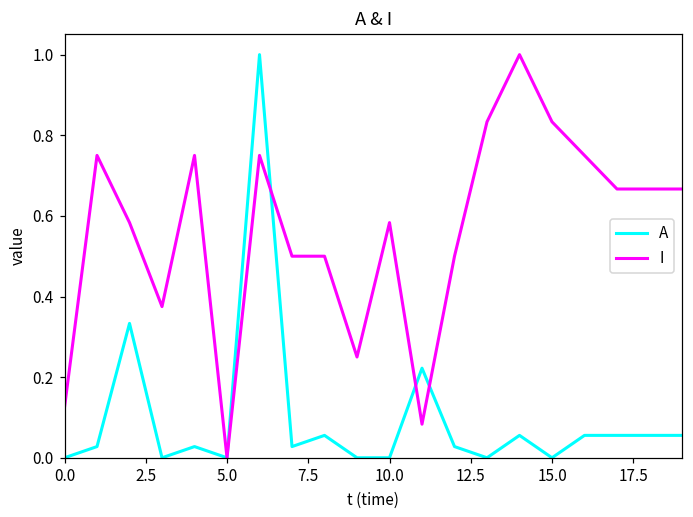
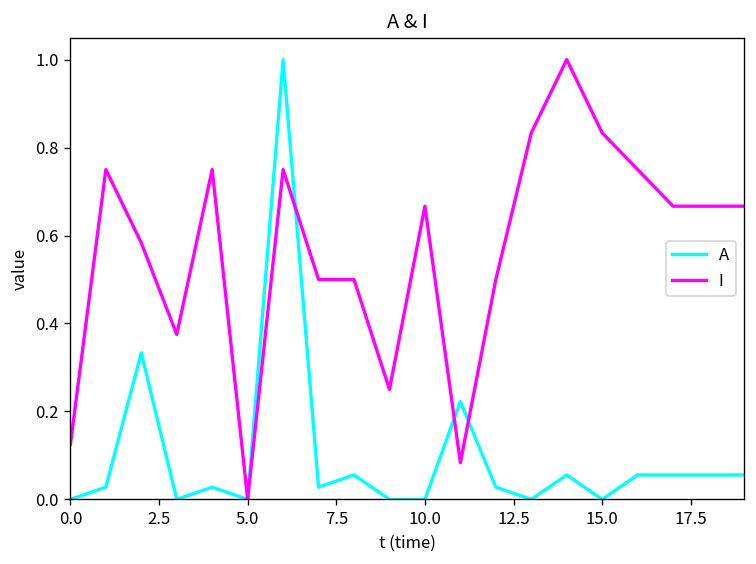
  {
    "A": {
      "0.0": 0.00,
      "10.0": 0.00,
      "15.0": 0.00
    },
    "I": {
      "0.0": 0.13,
-     "10.0": 0.58,
+     "10.0": 0.67,
      "15.0": 0.83
    }
  }
